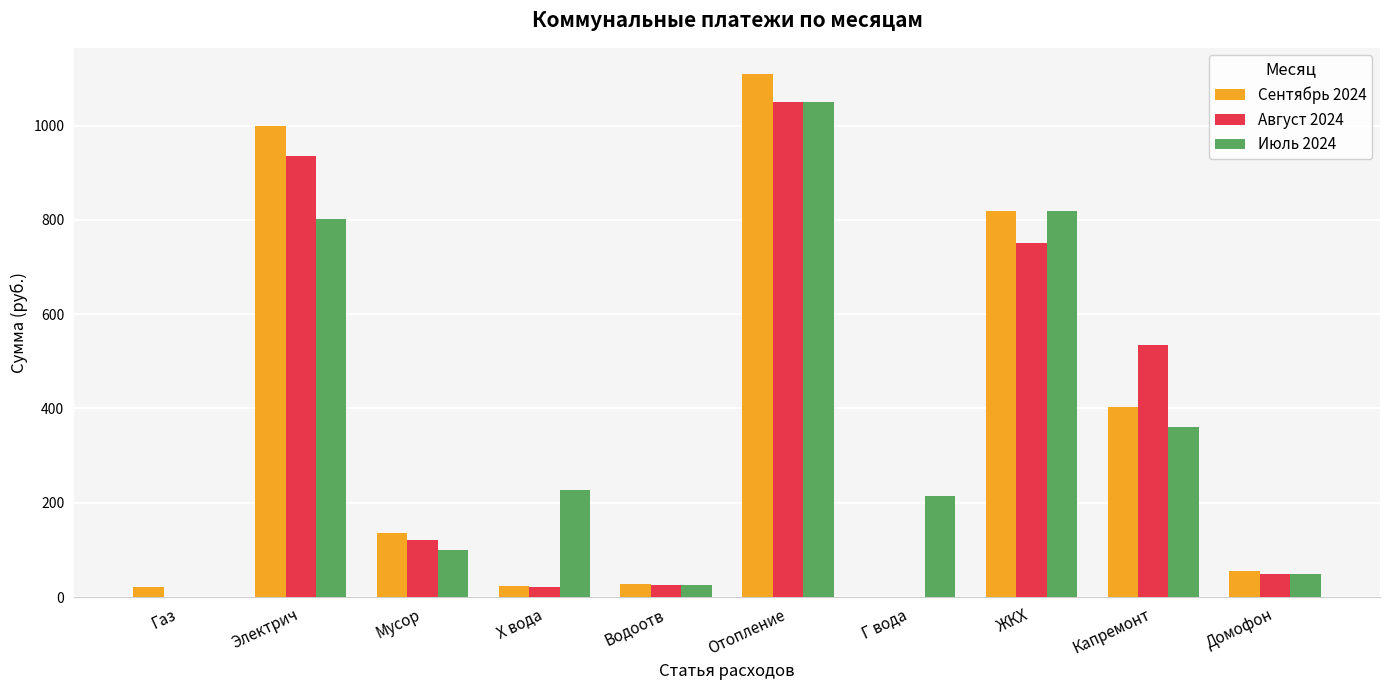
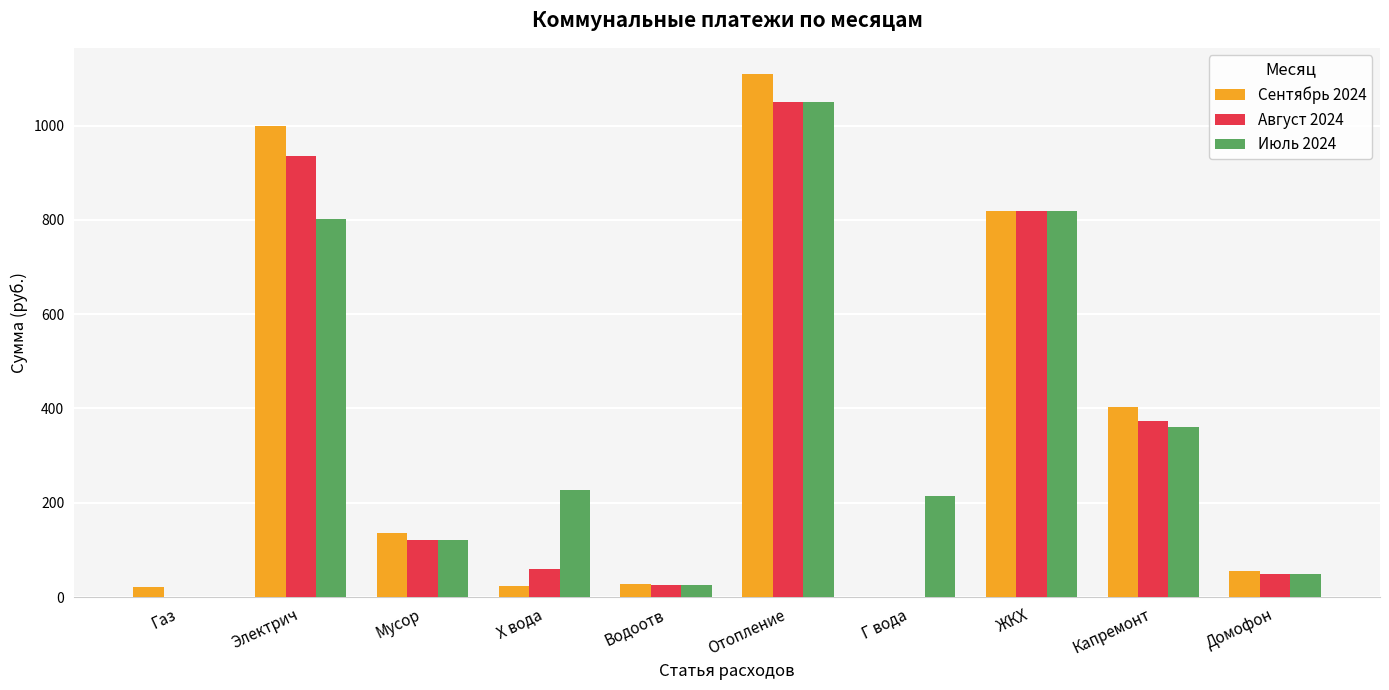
  {
    "Сентябрь 2024": {
      "Газ": 20,
      "Электрич": 1000,
      "Мусор": 140,
      "Х вода": 20,
      "Водоотв": 30,
      "Отопление": 1110,
      "Г вода": 0,
      "ЖКХ": 820,
      "Капремонт": 400,
      "Домофон": 60
    },
    "Август 2024": {
      "Газ": 0,
      "Электрич": 940,
      "Мусор": 120,
-     "Х вода": 20,
+     "Х вода": 60,
      "Водоотв": 30,
      "Отопление": 1050,
      "Г вода": 0,
-     "ЖКХ": 750,
-     "Капремонт": 530,
+     "ЖКХ": 820,
+     "Капремонт": 370,
      "Домофон": 50
    },
    "Июль 2024": {
      "Газ": 0,
      "Электрич": 800,
-     "Мусор": 100,
+     "Мусор": 120,
      "Х вода": 230,
      "Водоотв": 30,
      "Отопление": 1050,
      "Г вода": 220,
      "ЖКХ": 820,
      "Капремонт": 360,
      "Домофон": 50
    }
  }
